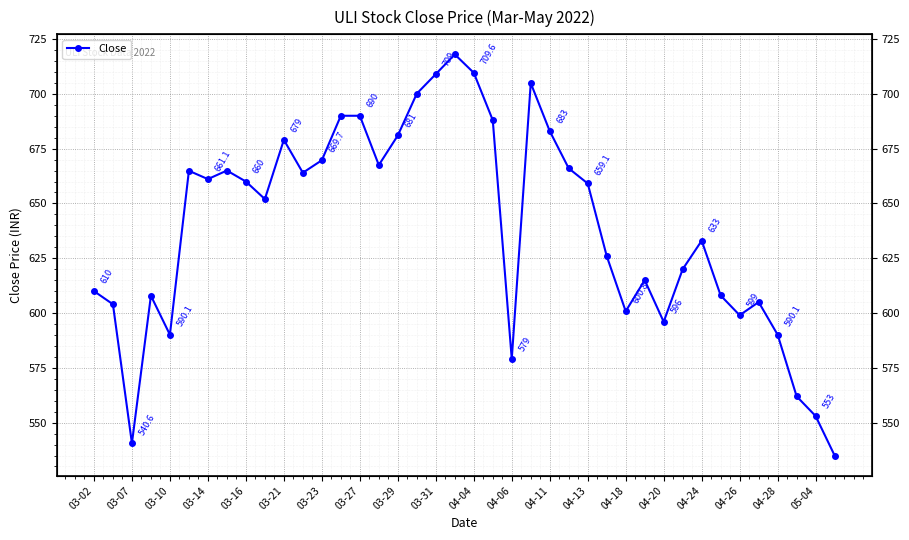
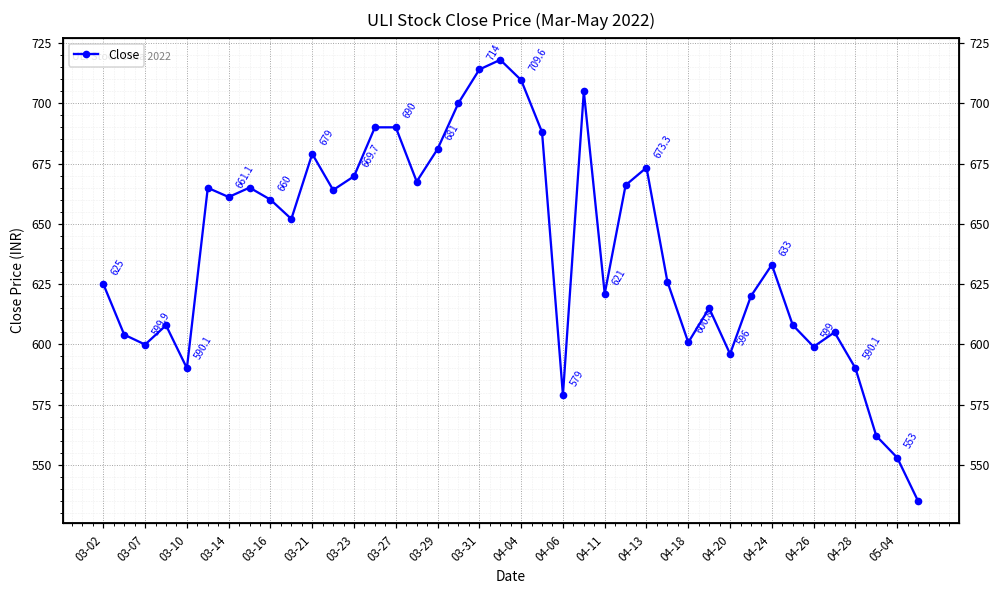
  {
-   "03-02": 610,
-   "03-07": 540.6,
+   "03-02": 625,
+   "03-07": 599.9,
    "03-10": 590.1,
    "03-16": 660,
    "03-21": 679,
    "03-23": 669.7,
    "03-27": 690,
    "03-29": 681,
-   "03-31": 709,
+   "03-31": 714,
    "04-04": 709.6,
    "04-06": 579,
-   "04-11": 683,
-   "04-13": 659.1,
+   "04-11": 621,
+   "04-13": 673.3,
    "04-20": 596,
    "04-24": 633,
    "04-28": 590.1,
    "05-04": 553
  }
